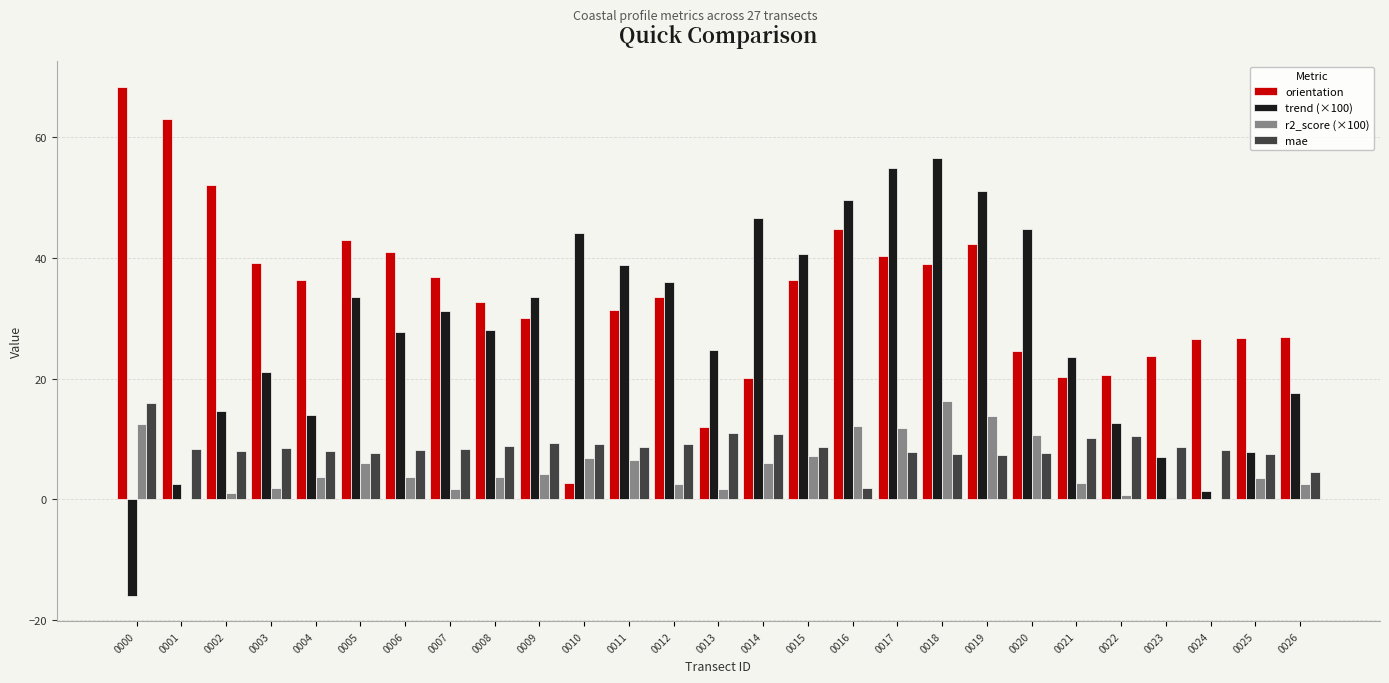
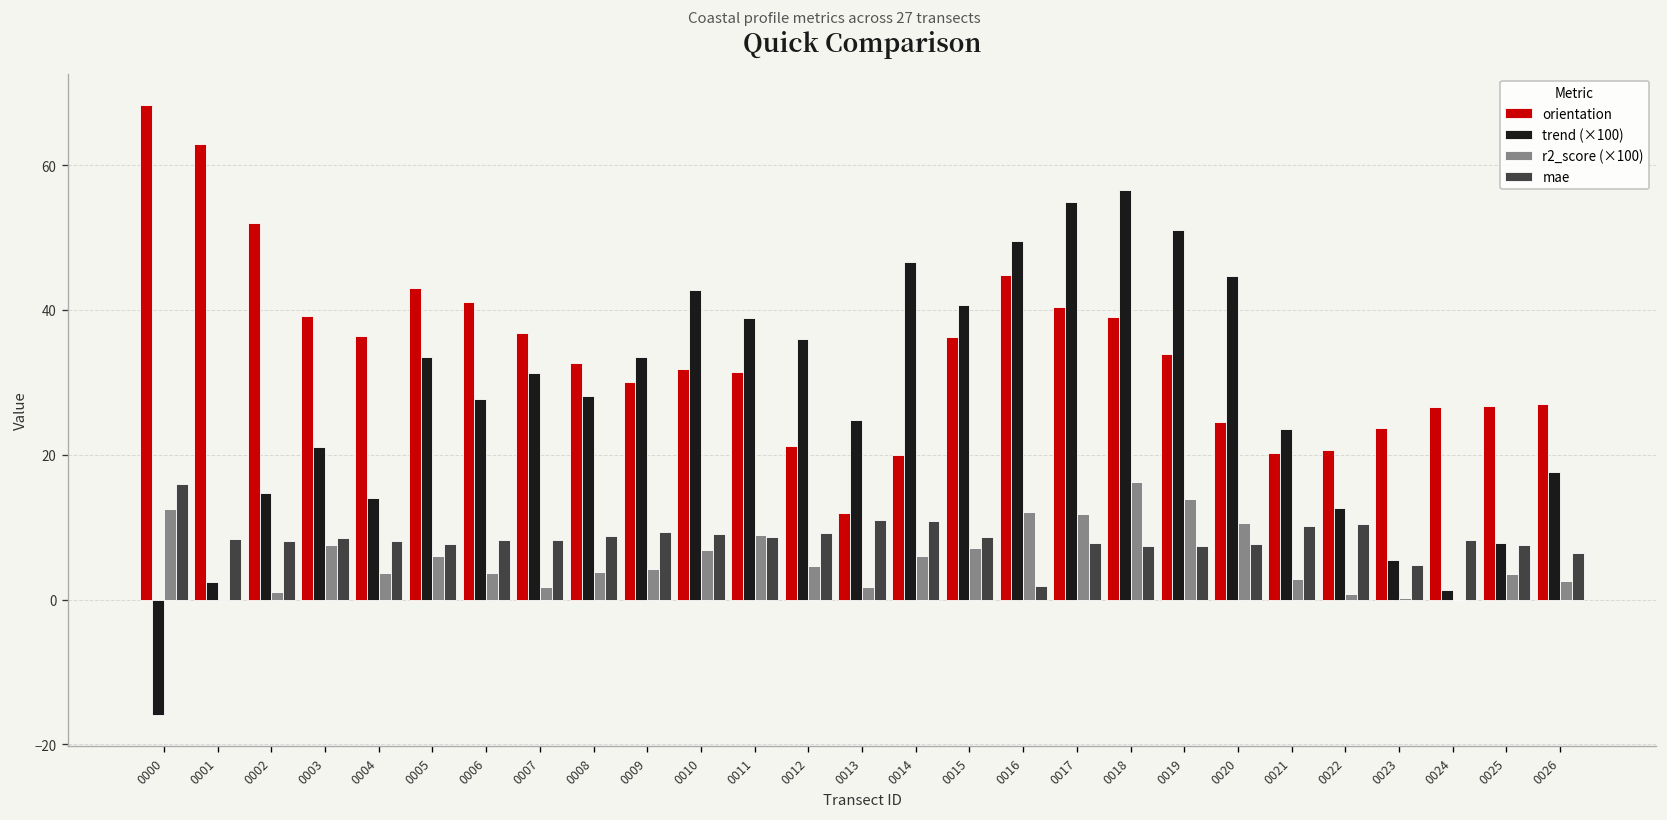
  {
    "orientation": {
      "0000": 68,
      "0001": 63,
      "0002": 52,
      "0003": 39,
      "0004": 36,
      "0005": 43,
      "0006": 41,
      "0007": 37,
      "0008": 33,
      "0009": 30,
-     "0010": 3,
+     "0010": 32,
      "0011": 31,
-     "0012": 33,
+     "0012": 21,
      "0013": 12,
      "0014": 20,
      "0015": 36,
      "0016": 45,
      "0017": 40,
      "0018": 39,
-     "0019": 42,
+     "0019": 34,
      "0020": 25,
      "0021": 20,
      "0022": 21,
      "0023": 24,
      "0024": 27,
      "0025": 27,
      "0026": 27
    },
    "trend (×100)": {
      "0000": -16,
      "0001": 2,
      "0002": 15,
      "0003": 21,
      "0004": 14,
      "0005": 33,
      "0006": 28,
      "0007": 31,
      "0008": 28,
      "0009": 33,
-     "0010": 44,
+     "0010": 43,
      "0011": 39,
      "0012": 36,
      "0013": 25,
      "0014": 47,
      "0015": 41,
      "0016": 50,
      "0017": 55,
      "0018": 57,
      "0019": 51,
      "0020": 45,
      "0021": 24,
      "0022": 13,
-     "0023": 7,
+     "0023": 6,
      "0024": 1,
      "0025": 8,
      "0026": 18
    },
    "r2_score (×100)": {
      "0000": 12,
      "0002": 1,
-     "0003": 2,
+     "0003": 8,
      "0004": 4,
      "0005": 6,
      "0006": 4,
      "0007": 2,
      "0008": 4,
      "0009": 4,
      "0010": 7,
-     "0011": 6,
-     "0012": 3,
+     "0011": 9,
+     "0012": 5,
      "0013": 2,
      "0014": 6,
      "0015": 7,
      "0016": 12,
      "0017": 12,
      "0018": 16,
      "0019": 14,
      "0020": 11,
      "0021": 3,
      "0022": 1,
      "0025": 3,
      "0026": 3
    },
    "mae": {
      "0000": 16,
      "0001": 8,
      "0002": 8,
      "0003": 8,
      "0004": 8,
      "0005": 8,
      "0006": 8,
      "0007": 8,
      "0008": 9,
      "0009": 9,
      "0010": 9,
      "0011": 9,
      "0012": 9,
      "0013": 11,
      "0014": 11,
      "0015": 9,
      "0016": 2,
      "0017": 8,
      "0018": 7,
      "0019": 7,
      "0020": 8,
      "0021": 10,
      "0022": 10,
-     "0023": 9,
+     "0023": 5,
      "0024": 8,
      "0025": 8,
-     "0026": 4
+     "0026": 7
    }
  }
